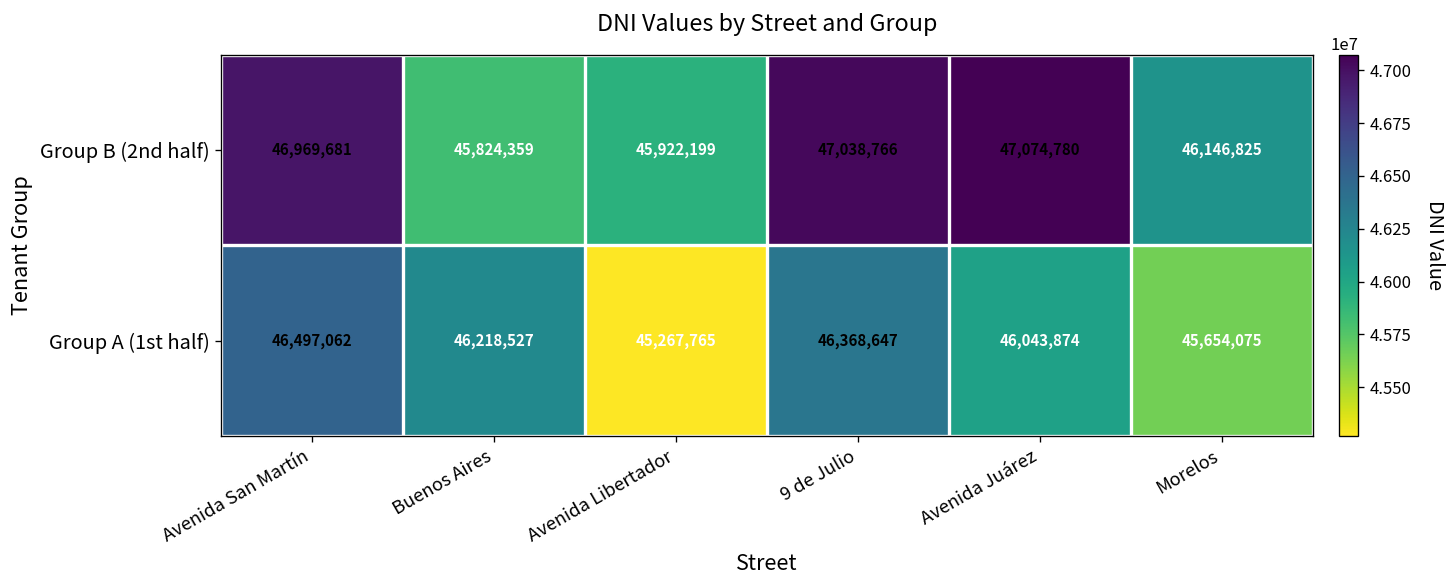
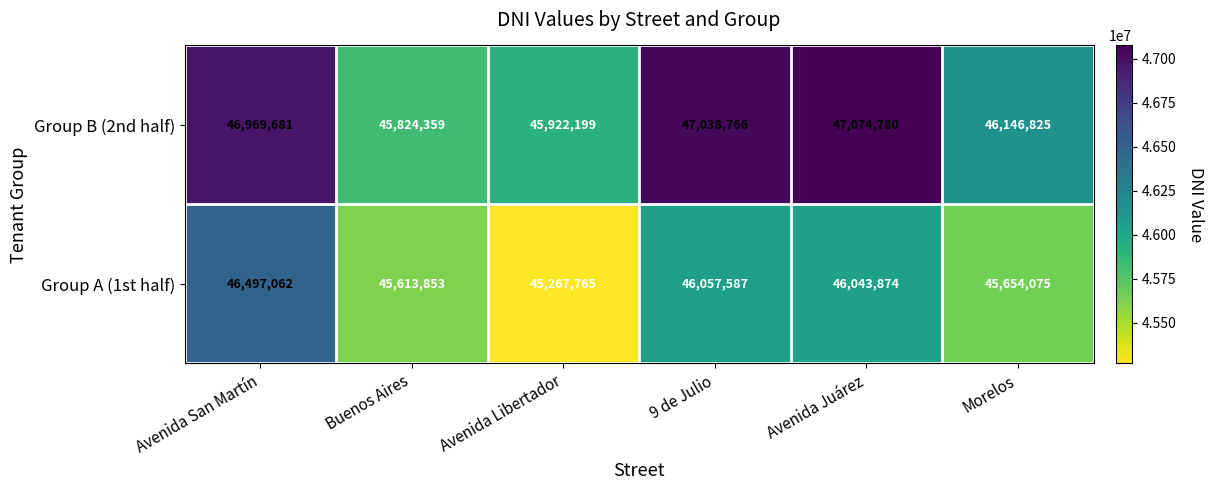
  {
    "Group B (2nd half)": {
      "Avenida San Martín": "46,969,681",
      "Buenos Aires": "45,824,359",
      "Avenida Libertador": "45,922,199",
      "9 de Julio": "47,038,766",
      "Avenida Juárez": "47,074,780",
      "Morelos": "46,146,825"
    },
    "Group A (1st half)": {
      "Avenida San Martín": "46,497,062",
-     "Buenos Aires": "46,218,527",
+     "Buenos Aires": "45,613,853",
      "Avenida Libertador": "45,267,765",
-     "9 de Julio": "46,368,647",
+     "9 de Julio": "46,057,587",
      "Avenida Juárez": "46,043,874",
      "Morelos": "45,654,075"
    }
  }
